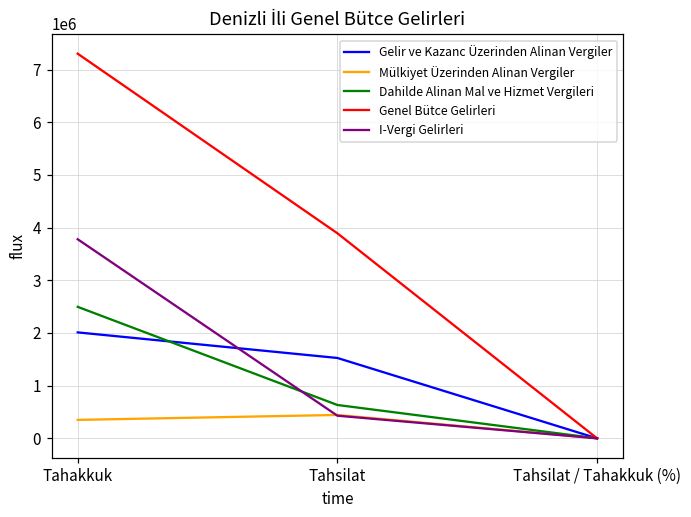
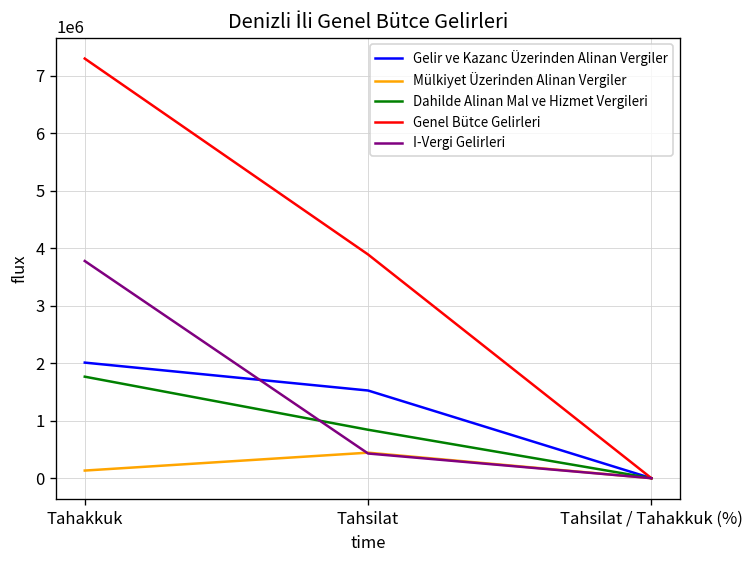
  {
    "Gelir ve Kazanc Üzerinden Alinan Vergiler": {
      "Tahakkuk": 2000000,
      "Tahsilat": 1500000
    },
    "Mülkiyet Üzerinden Alinan Vergiler": {
-     "Tahakkuk": 400000
+     "Tahakkuk": 100000
    },
    "Dahilde Alinan Mal ve Hizmet Vergileri": {
-     "Tahakkuk": 2500000,
-     "Tahsilat": 600000
+     "Tahakkuk": 1800000,
+     "Tahsilat": 800000
    },
    "Genel Bütce Gelirleri": {
      "Tahakkuk": 7300000,
      "Tahsilat": 3900000
    },
    "I-Vergi Gelirleri": {
      "Tahakkuk": 3800000
    }
  }
